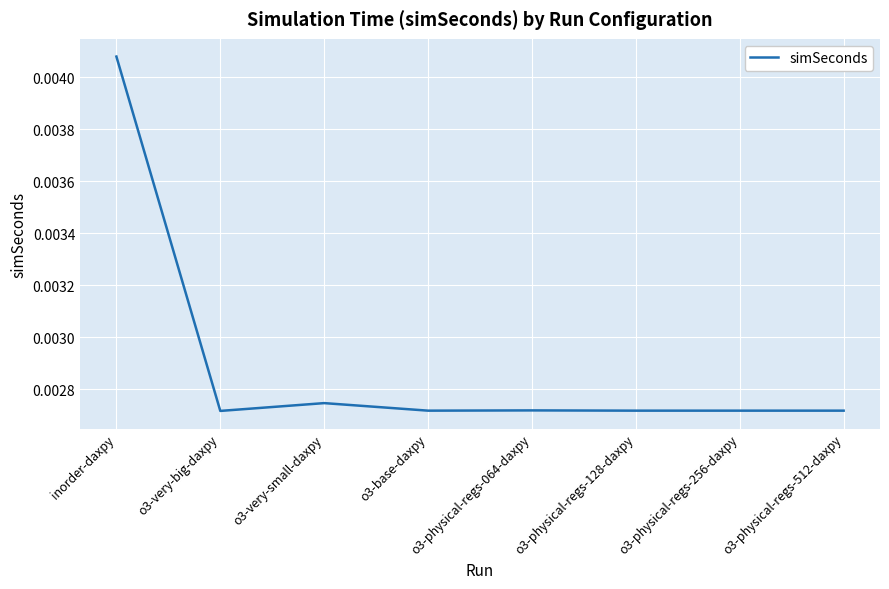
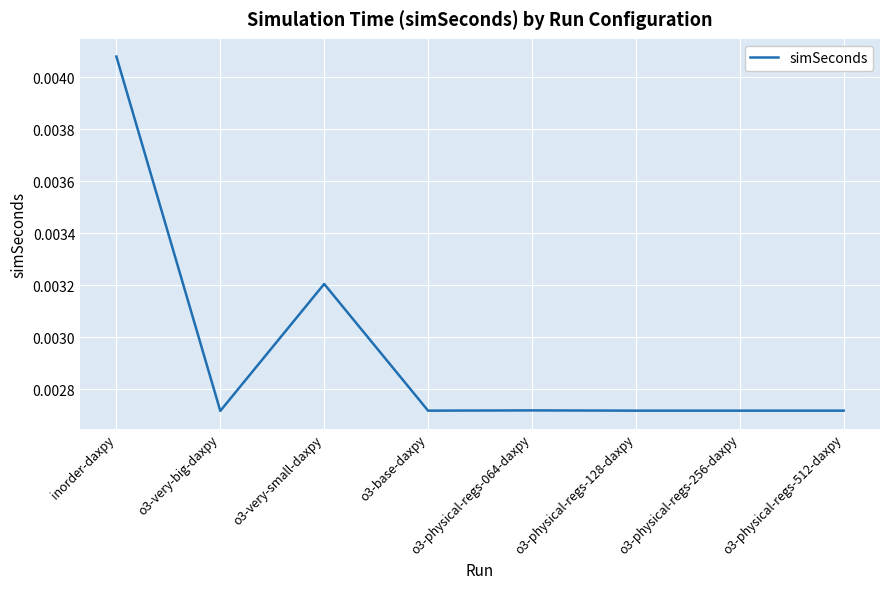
  {
    "inorder-daxpy": 0.00408,
    "o3-very-big-daxpy": 0.00272,
-   "o3-very-small-daxpy": 0.00275,
+   "o3-very-small-daxpy": 0.00321,
    "o3-base-daxpy": 0.00272,
    "o3-physical-regs-064-daxpy": 0.00272,
    "o3-physical-regs-128-daxpy": 0.00272,
    "o3-physical-regs-256-daxpy": 0.00272,
    "o3-physical-regs-512-daxpy": 0.00272
  }
